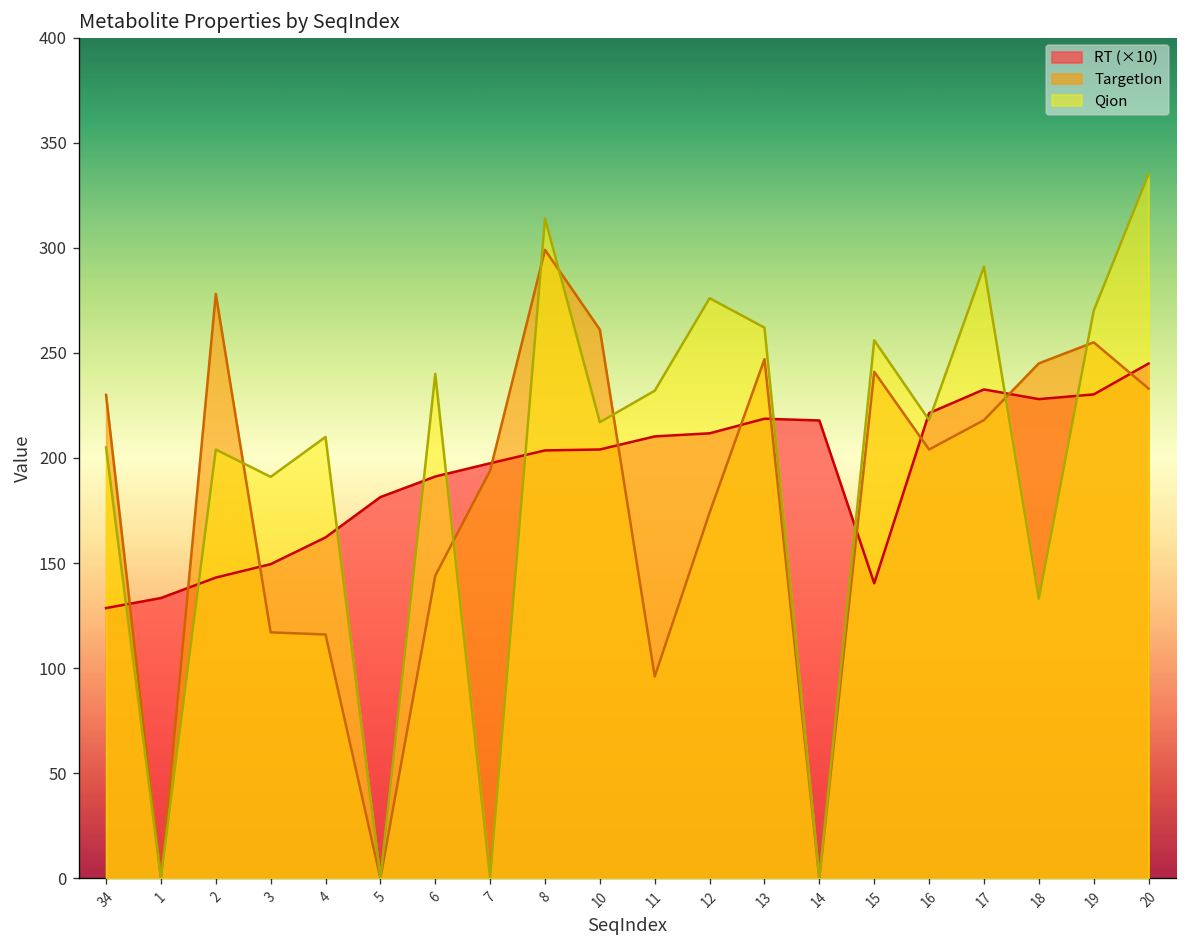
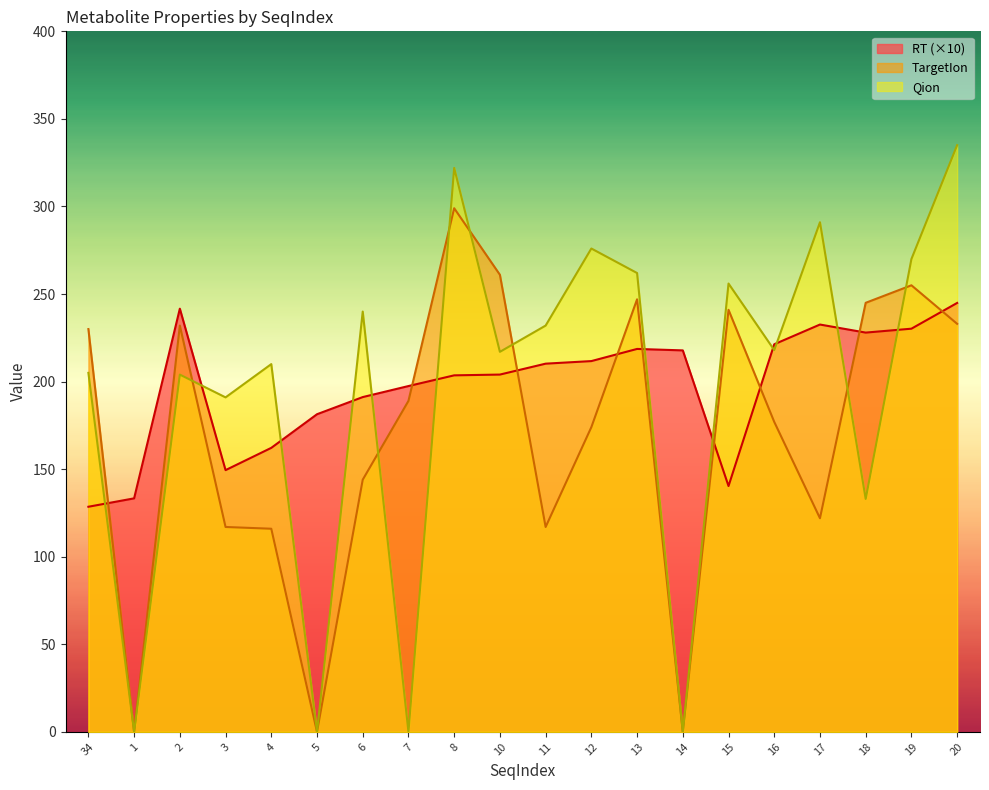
  {
    "RT (×10)": {
      "34": 129,
      "1": 133,
-     "2": 143,
+     "2": 242,
      "3": 149,
      "4": 162,
      "5": 181,
      "6": 191,
      "7": 197,
      "8": 204,
      "10": 204,
      "11": 210,
      "12": 212,
      "13": 219,
      "14": 218,
      "15": 140,
      "16": 221,
      "17": 233,
      "18": 228,
      "19": 230,
      "20": 245
    },
    "TargetIon": {
      "34": 230,
-     "2": 278,
+     "2": 232,
      "3": 117,
      "4": 116,
      "6": 144,
-     "7": 194,
+     "7": 189,
      "8": 299,
      "10": 261,
-     "11": 96,
+     "11": 117,
      "12": 174,
      "13": 247,
      "15": 241,
-     "16": 204,
-     "17": 218,
+     "16": 177,
+     "17": 122,
      "18": 245,
      "19": 255,
      "20": 233
    },
    "Qion": {
      "34": 205,
      "2": 204,
      "3": 191,
      "4": 210,
      "6": 240,
      "7": 0,
-     "8": 314,
+     "8": 322,
      "10": 217,
      "11": 232,
      "12": 276,
      "13": 262,
      "15": 256,
      "16": 218,
      "17": 291,
      "18": 133,
      "19": 270,
      "20": 335
    }
  }
